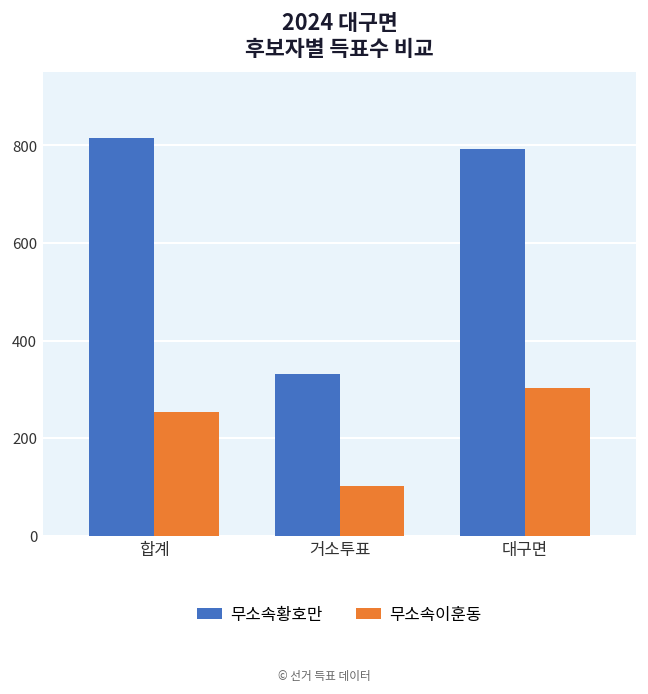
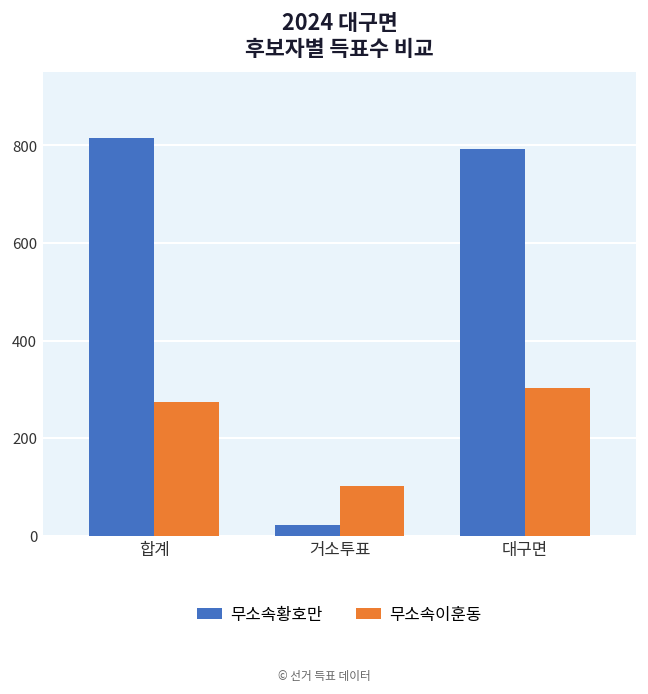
  {
    "무소속황호만": {
      "합계": 820,
-     "거소투표": 330,
+     "거소투표": 20,
      "대구면": 790
    },
    "무소속이훈동": {
-     "합계": 250,
+     "합계": 270,
      "거소투표": 100,
      "대구면": 300
    }
  }
